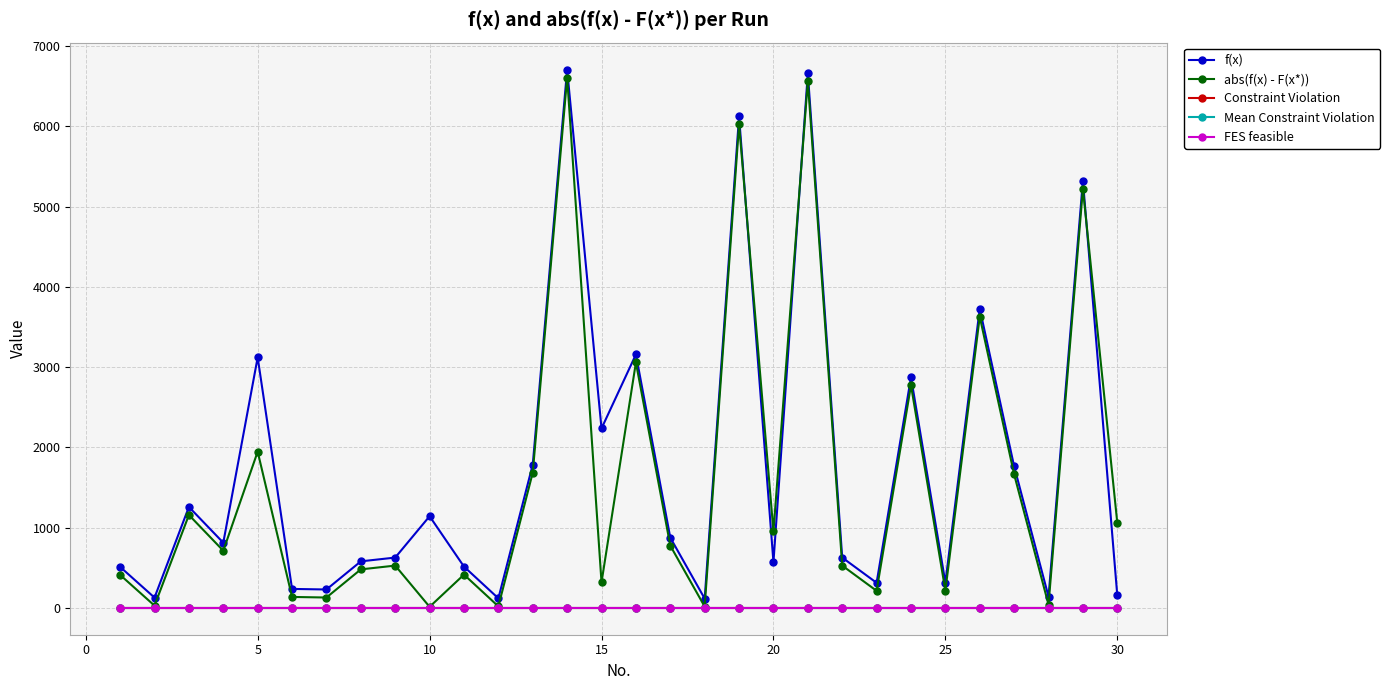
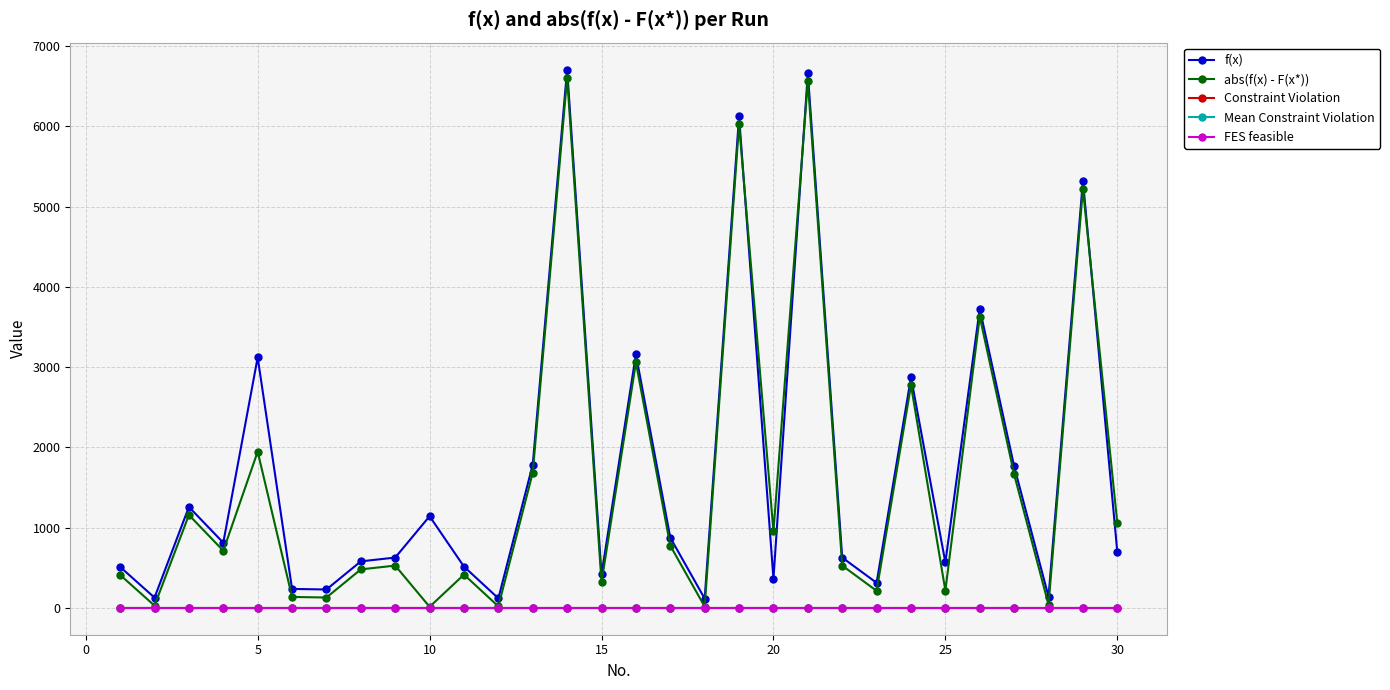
  {
    "f(x)": {
      "5": 3100,
      "10": 1100,
-     "15": 2200,
-     "20": 600,
-     "25": 300,
-     "30": 200
+     "15": 400,
+     "20": 400,
+     "25": 600,
+     "30": 700
    },
    "abs(f(x) - F(x*))": {
      "5": 1900,
      "15": 300,
      "20": 1000,
      "25": 200,
      "30": 1100
    },
    "FES feasible": {
      "5": 0,
      "15": 0,
      "20": 0,
      "25": 0,
      "30": 0
    }
  }
